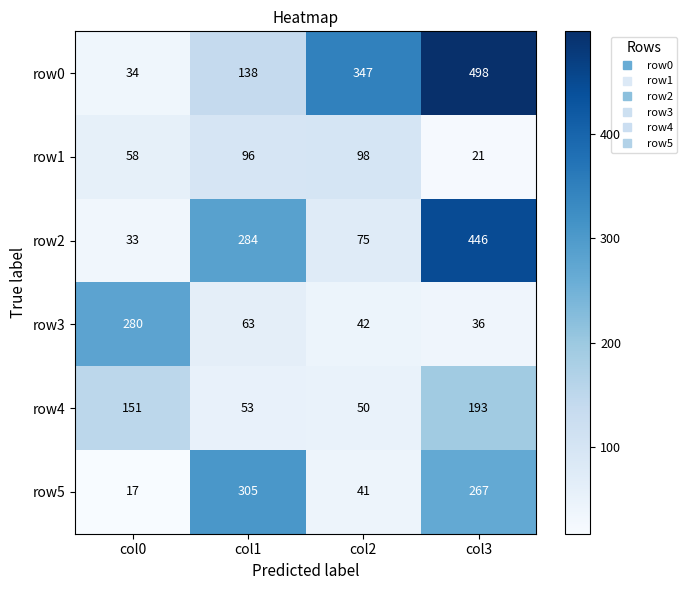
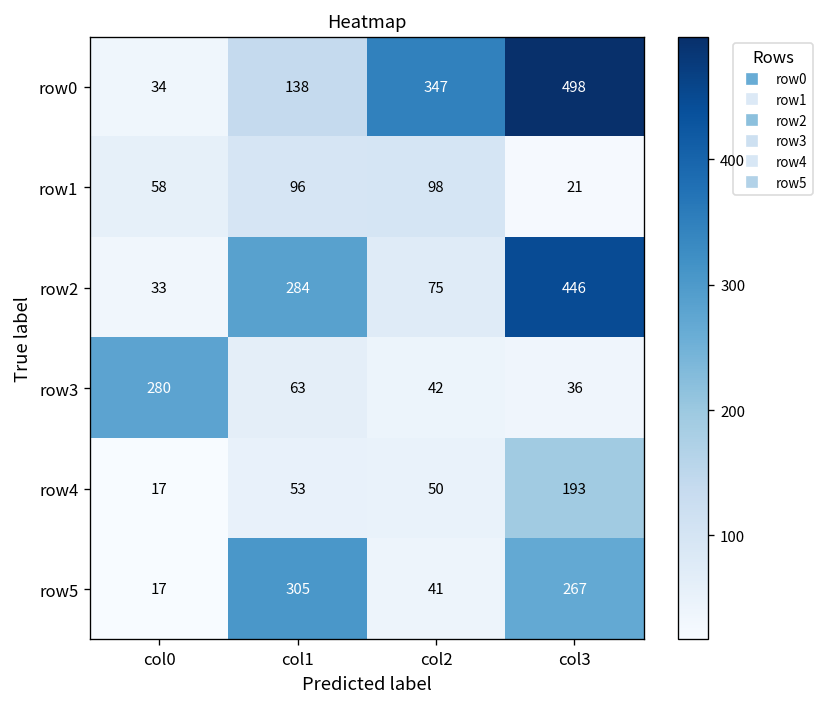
  {
    "row0": {
      "col0": 34,
      "col1": 138,
      "col2": 347,
      "col3": 498
    },
    "row1": {
      "col0": 58,
      "col1": 96,
      "col2": 98,
      "col3": 21
    },
    "row2": {
      "col0": 33,
      "col1": 284,
      "col2": 75,
      "col3": 446
    },
    "row3": {
      "col0": 280,
      "col1": 63,
      "col2": 42,
      "col3": 36
    },
    "row4": {
-     "col0": 151,
+     "col0": 17,
      "col1": 53,
      "col2": 50,
      "col3": 193
    },
    "row5": {
      "col0": 17,
      "col1": 305,
      "col2": 41,
      "col3": 267
    }
  }
